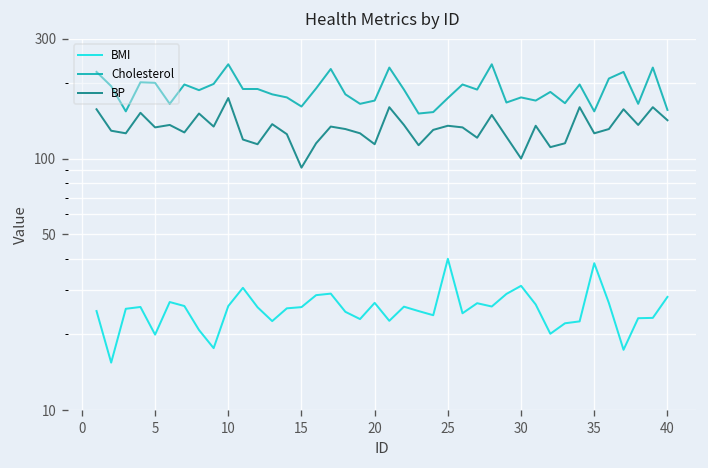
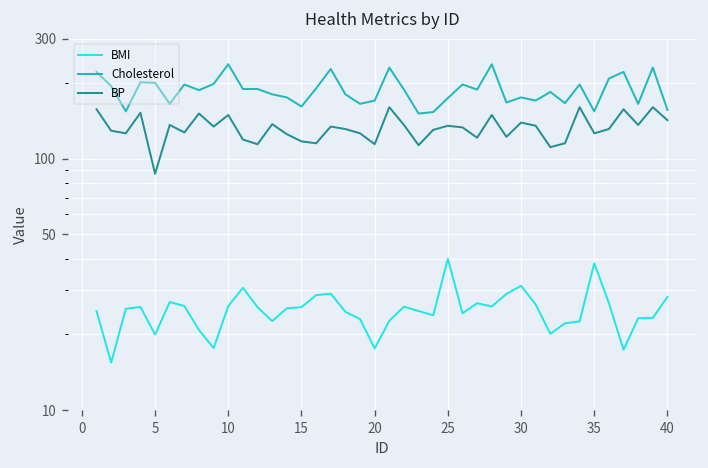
  {
    "BMI": {
      "5": 20,
      "10": 26,
      "15": 26,
-     "20": 27,
+     "20": 18,
      "25": 40,
      "30": 31,
      "35": 38,
      "40": 28
    },
    "Cholesterol": {
      "10": 240,
      "15": 160,
      "20": 170,
      "25": 170,
      "30": 180,
      "35": 150,
      "40": 160
    },
    "BP": {
-     "5": 130,
-     "10": 170,
-     "15": 90,
+     "5": 87,
+     "10": 150,
+     "15": 120,
      "20": 110,
      "25": 140,
-     "30": 100,
+     "30": 140,
      "35": 130,
      "40": 140
    }
  }
